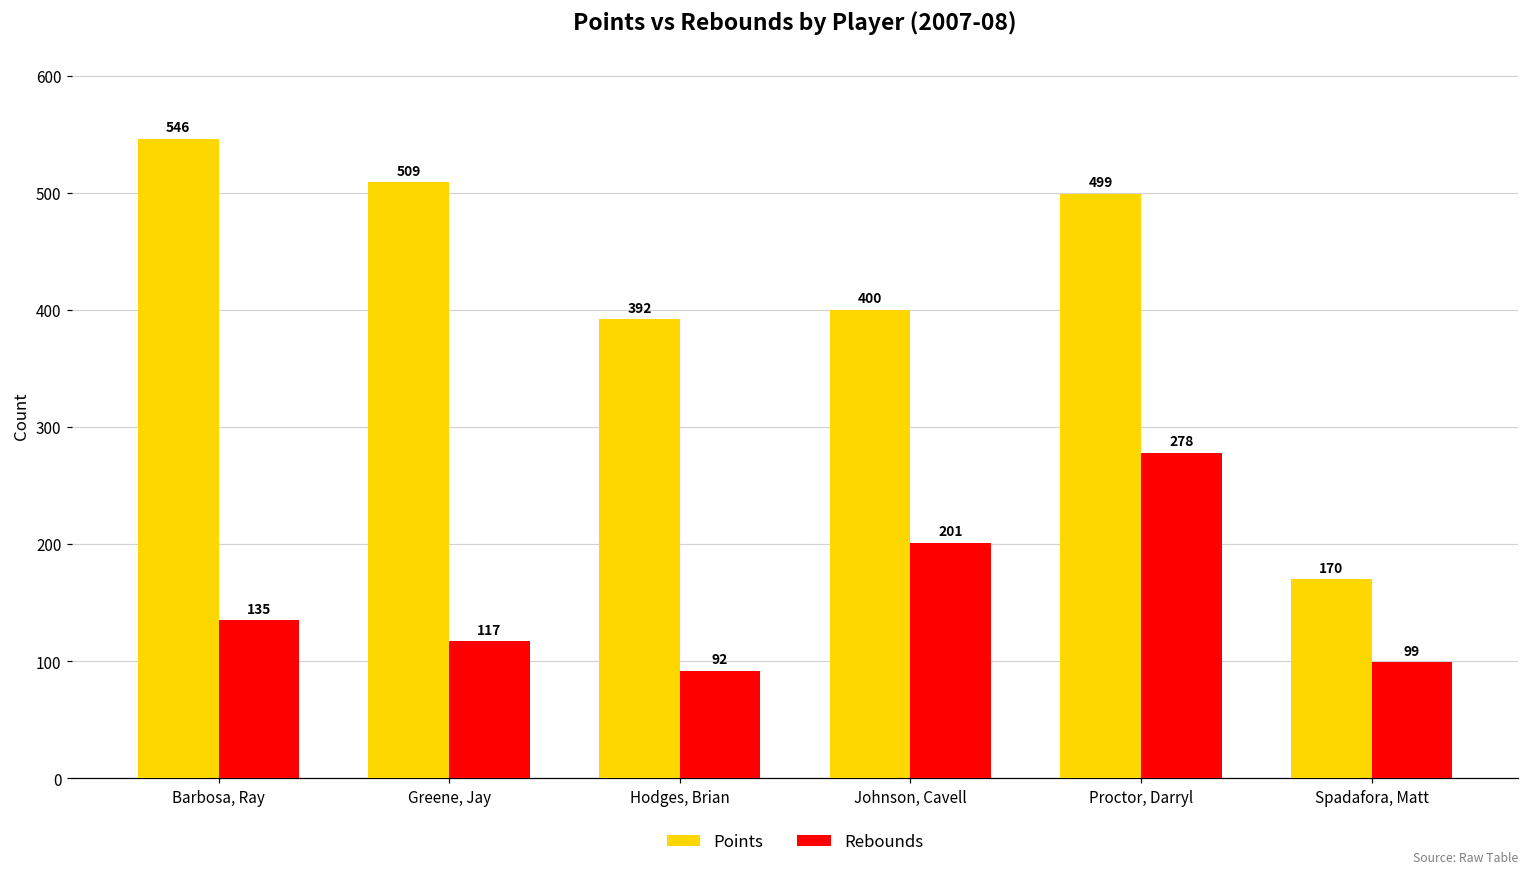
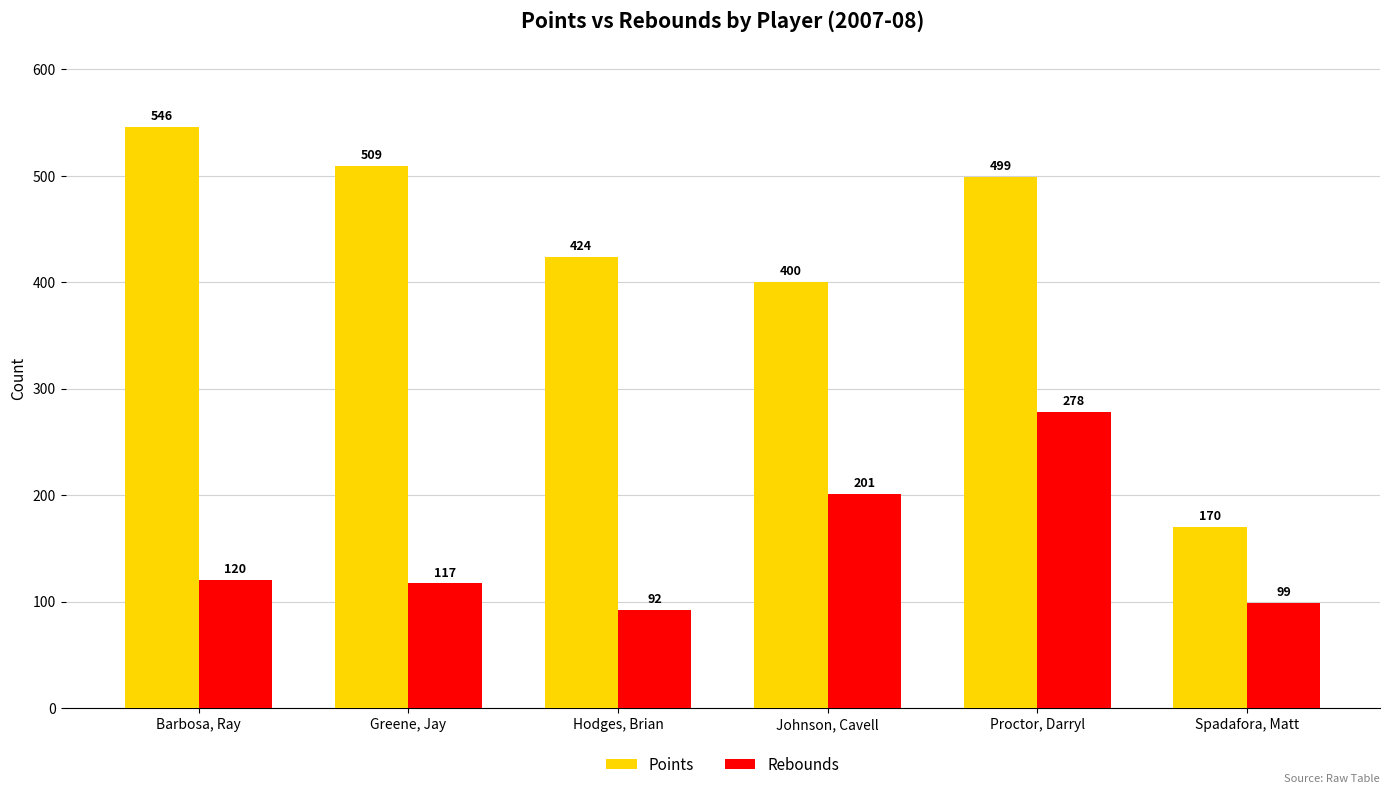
  {
    "Points": {
      "Barbosa, Ray": 546,
      "Greene, Jay": 509,
-     "Hodges, Brian": 392,
+     "Hodges, Brian": 424,
      "Johnson, Cavell": 400,
      "Proctor, Darryl": 499,
      "Spadafora, Matt": 170
    },
    "Rebounds": {
-     "Barbosa, Ray": 135,
+     "Barbosa, Ray": 120,
      "Greene, Jay": 117,
      "Hodges, Brian": 92,
      "Johnson, Cavell": 201,
      "Proctor, Darryl": 278,
      "Spadafora, Matt": 99
    }
  }
